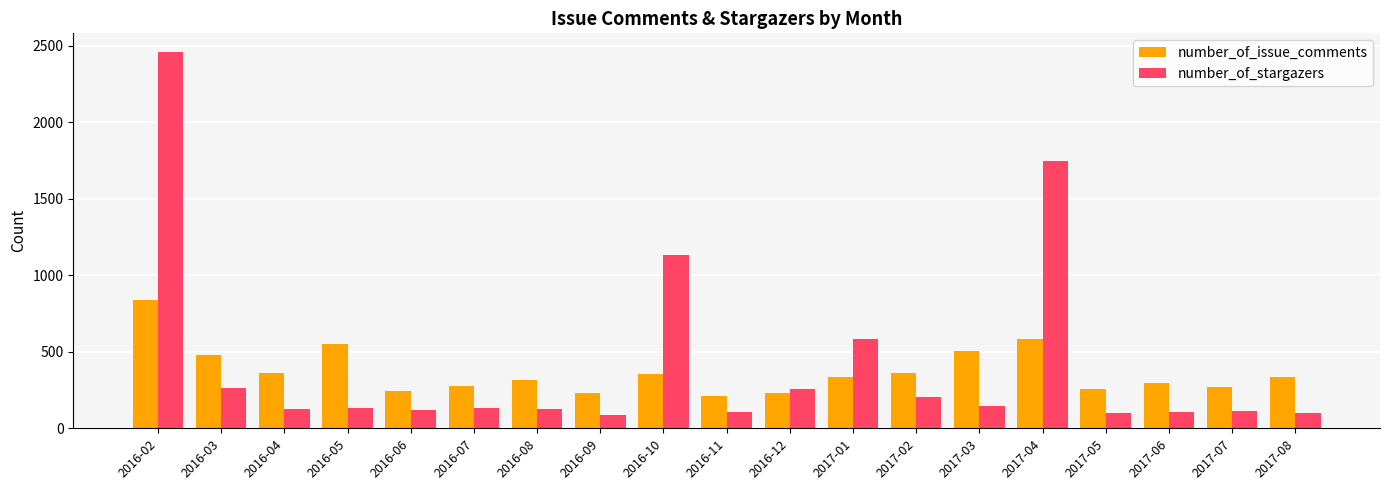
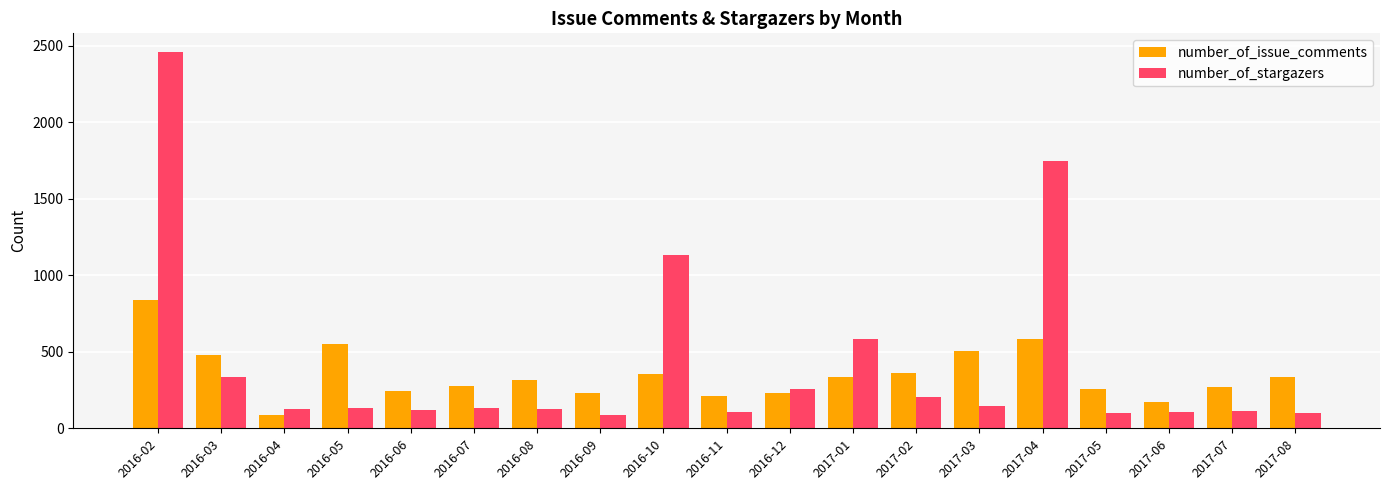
  {
    "number_of_issue_comments": {
      "2016-02": 840,
      "2016-03": 480,
-     "2016-04": 360,
+     "2016-04": 90,
      "2016-05": 550,
      "2016-06": 250,
      "2016-07": 270,
      "2016-08": 310,
      "2016-09": 230,
      "2016-10": 360,
      "2016-11": 210,
      "2016-12": 230,
      "2017-01": 340,
      "2017-02": 360,
      "2017-03": 510,
      "2017-04": 580,
      "2017-05": 260,
-     "2017-06": 300,
+     "2017-06": 170,
      "2017-07": 270,
      "2017-08": 340
    },
    "number_of_stargazers": {
      "2016-02": 2460,
-     "2016-03": 270,
+     "2016-03": 340,
      "2016-04": 120,
      "2016-05": 130,
      "2016-06": 120,
      "2016-07": 130,
      "2016-08": 130,
      "2016-09": 90,
      "2016-10": 1130,
      "2016-11": 100,
      "2016-12": 260,
      "2017-01": 580,
      "2017-02": 200,
      "2017-03": 150,
      "2017-04": 1750,
      "2017-05": 100,
      "2017-06": 110,
      "2017-07": 110,
      "2017-08": 100
    }
  }
